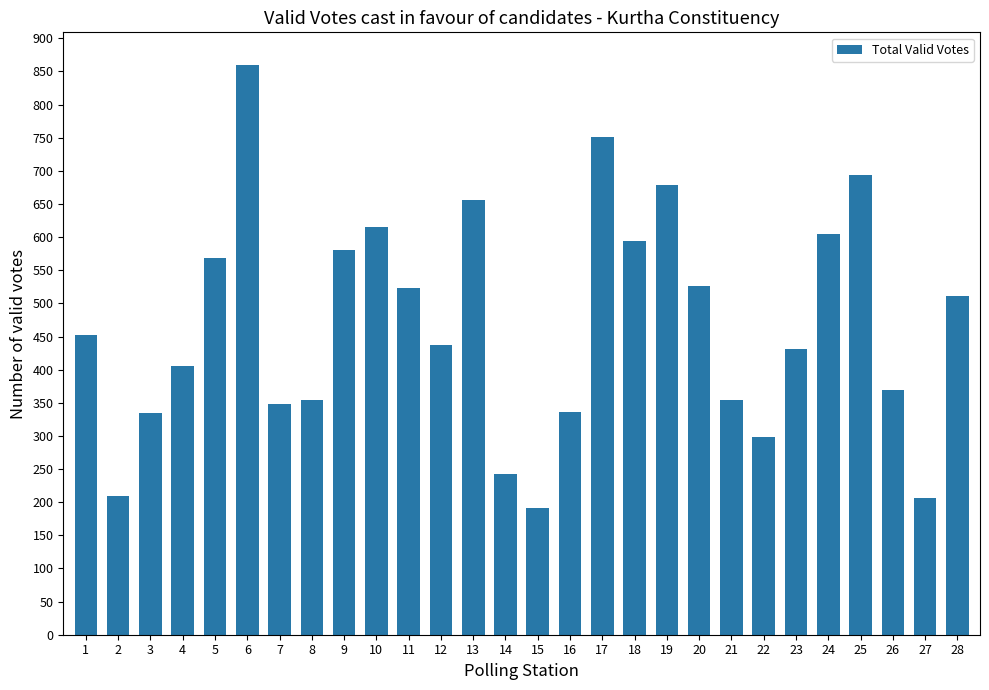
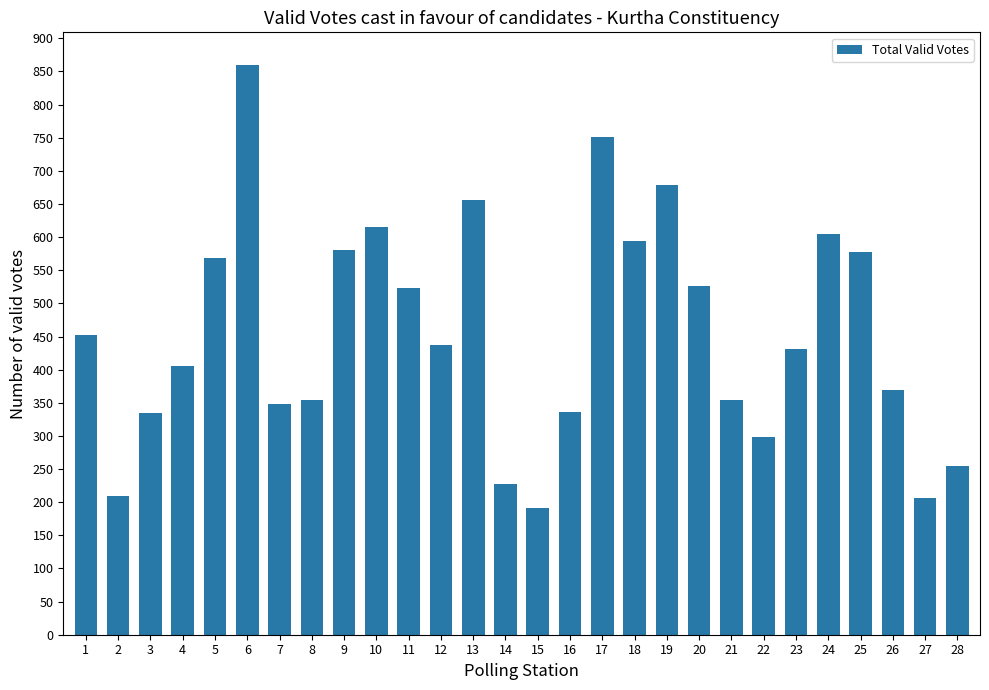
  {
    "1": 450,
    "2": 210,
    "3": 330,
    "4": 410,
    "5": 570,
    "6": 860,
    "7": 350,
    "8": 350,
    "9": 580,
    "10": 620,
    "11": 520,
    "12": 440,
    "13": 660,
-   "14": 240,
+   "14": 230,
    "15": 190,
    "16": 340,
    "17": 750,
    "18": 590,
    "19": 680,
    "20": 530,
    "21": 350,
    "22": 300,
    "23": 430,
    "24": 610,
-   "25": 690,
+   "25": 580,
    "26": 370,
    "27": 210,
-   "28": 510
+   "28": 260
  }
